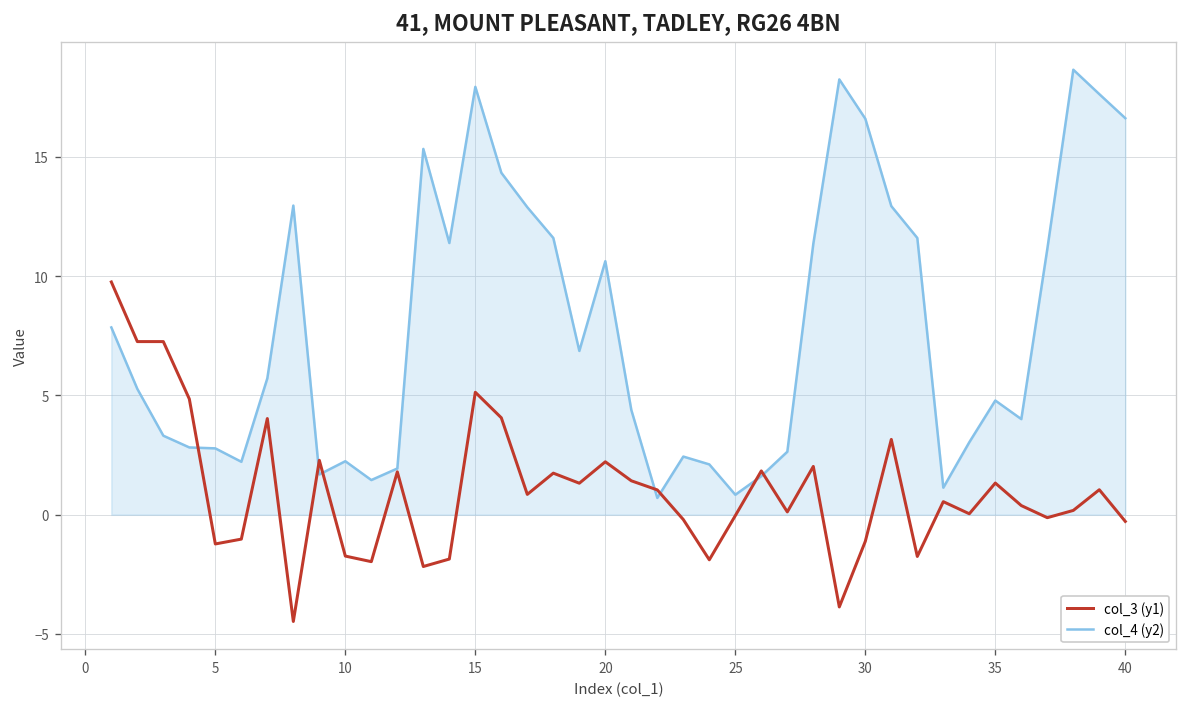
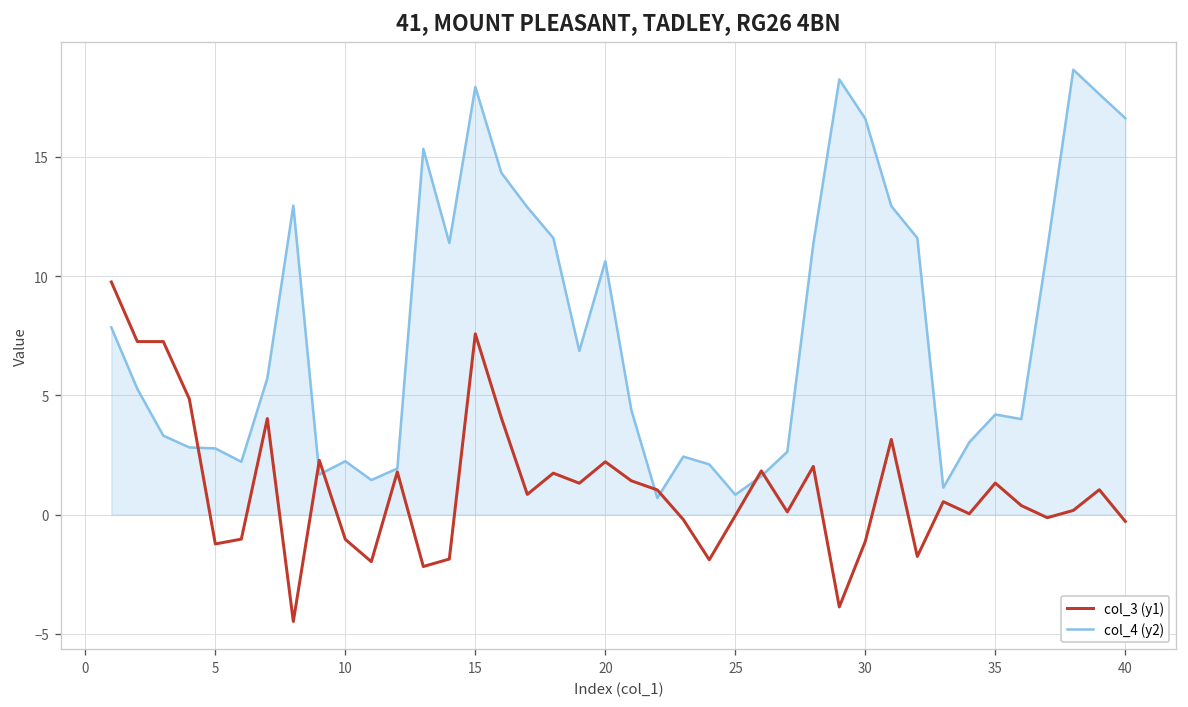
  {
    "col_3 (y1)": {
      "5": -1.2,
-     "10": -1.7,
-     "15": 5.1,
+     "10": -1.0,
+     "15": 7.6,
      "20": 2.2,
      "25": 0.0,
      "30": -1.1,
      "35": 1.3,
      "40": -0.3
    },
    "col_4 (y2)": {
      "5": 2.8,
      "10": 2.2,
      "15": 17.9,
      "20": 10.6,
      "25": 0.8,
      "30": 16.6,
-     "35": 4.8,
+     "35": 4.2,
      "40": 16.6
    }
  }
